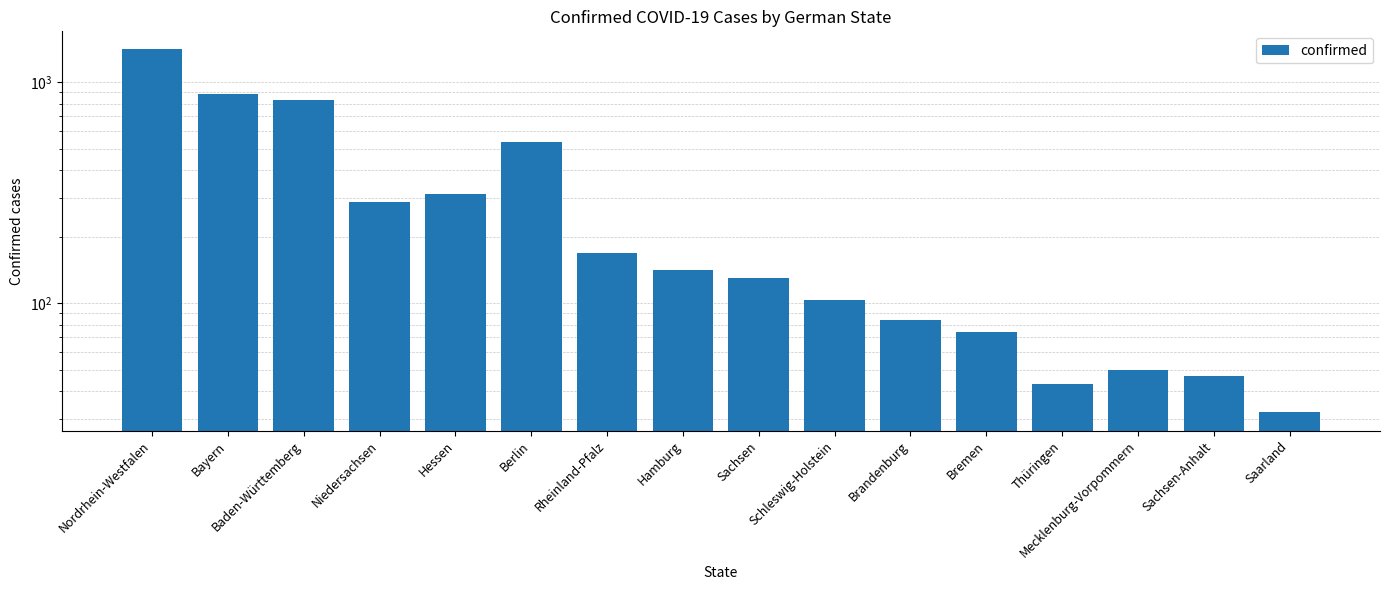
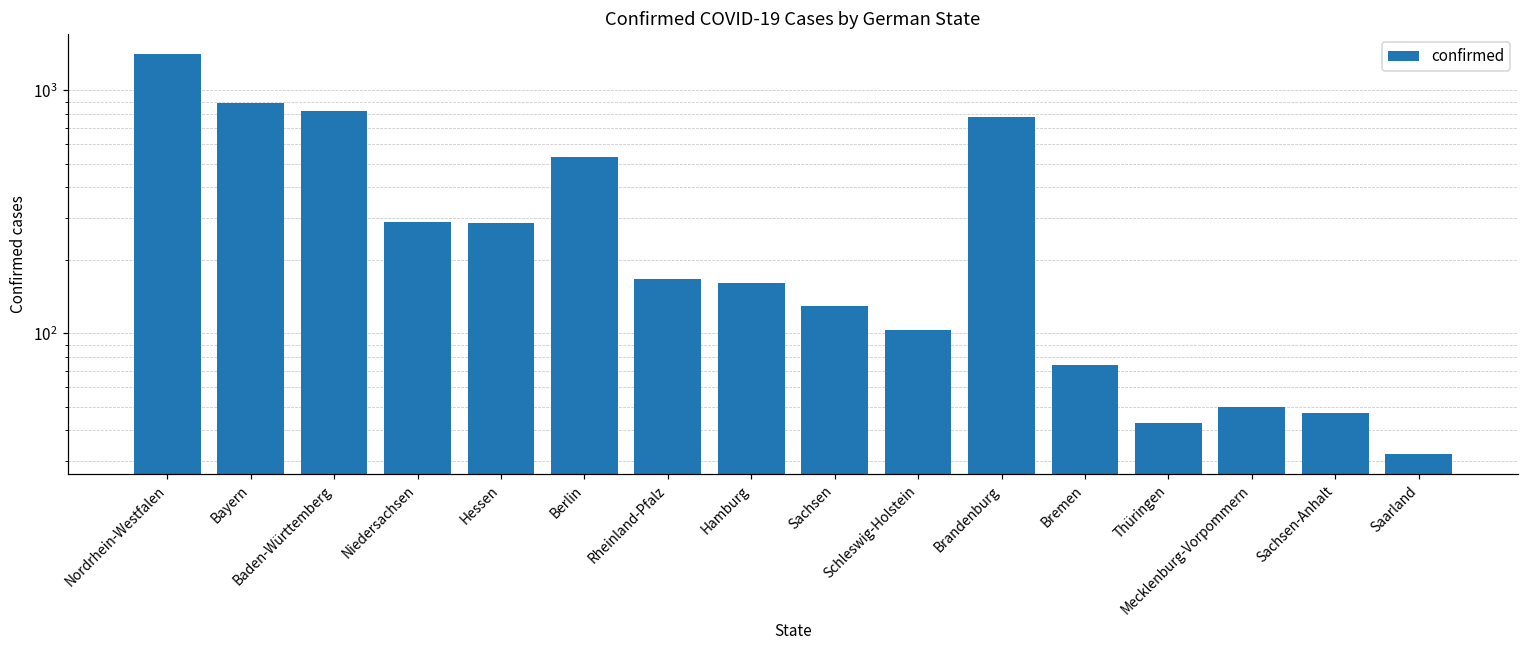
  {
    "Nordrhein-Westfalen": 1400,
    "Bayern": 890,
    "Baden-Württemberg": 830,
    "Niedersachsen": 290,
-   "Hessen": 310,
+   "Hessen": 290,
    "Berlin": 530,
    "Rheinland-Pfalz": 170,
-   "Hamburg": 140,
+   "Hamburg": 160,
    "Sachsen": 130,
    "Schleswig-Holstein": 100,
-   "Brandenburg": 84,
+   "Brandenburg": 780,
    "Bremen": 74,
    "Thüringen": 43,
    "Mecklenburg-Vorpommern": 50,
    "Sachsen-Anhalt": 47,
    "Saarland": 32
  }
